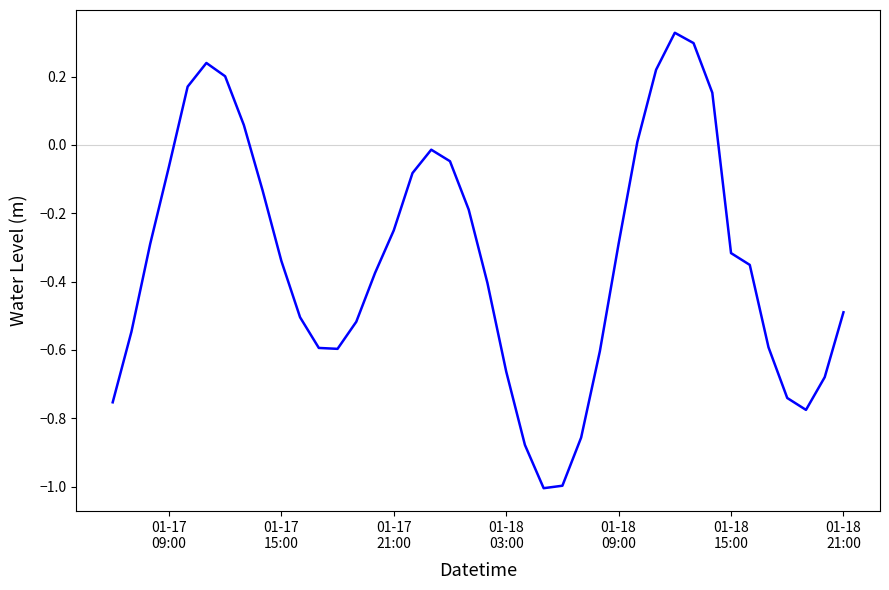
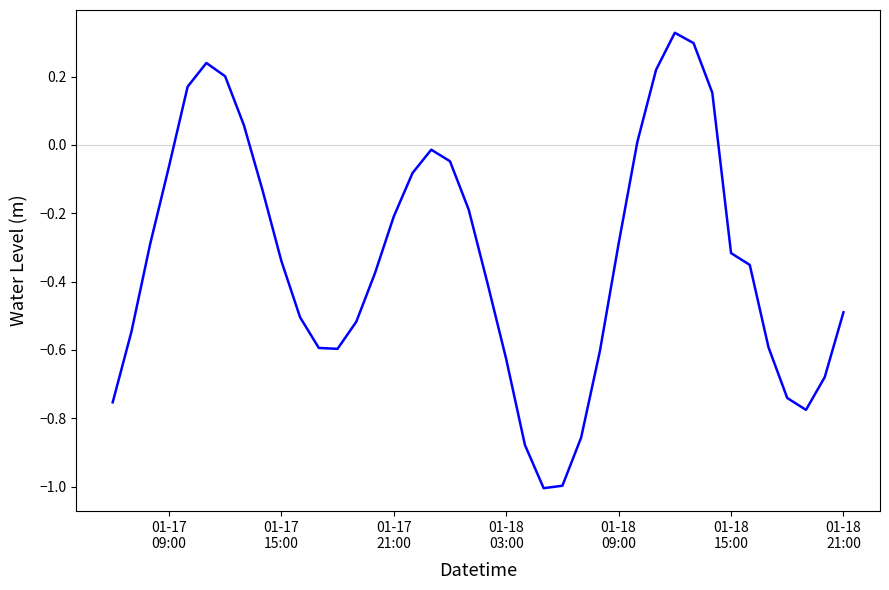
  {
    "01-17 09:00": -0.06,
    "01-17 15:00": -0.34,
-   "01-17 21:00": -0.25,
-   "01-18 03:00": -0.66,
+   "01-17 21:00": -0.21,
+   "01-18 03:00": -0.63,
    "01-18 09:00": -0.29,
    "01-18 15:00": -0.32,
    "01-18 21:00": -0.49
  }
